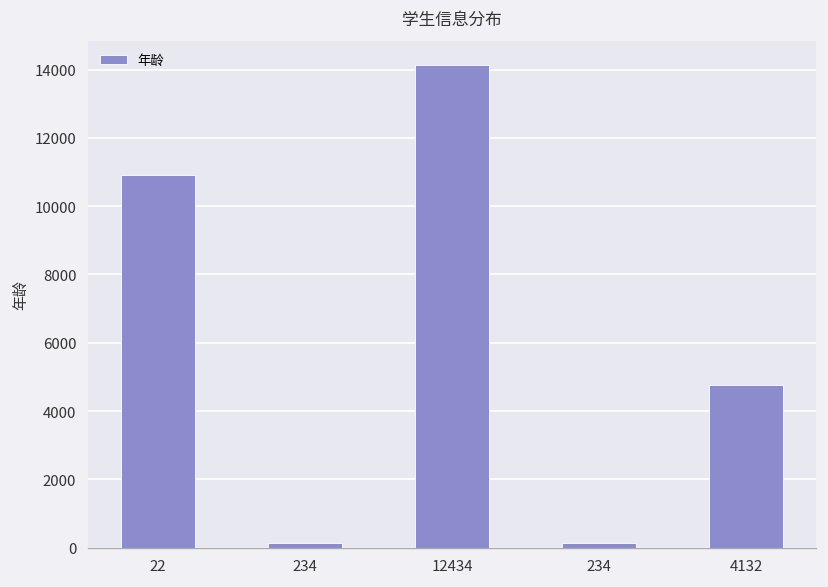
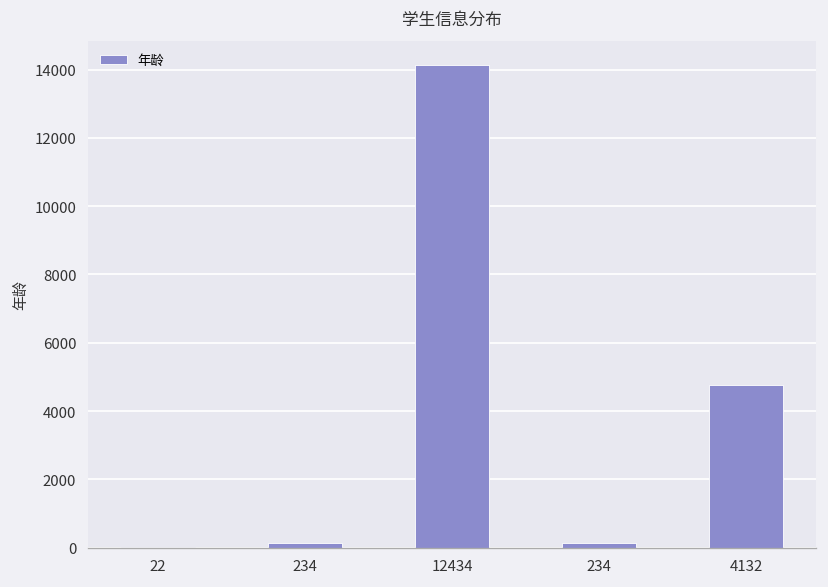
  {
-   "22": 10900,
+   "22": 0,
    "12434": 14100,
    "4132": 4800
  }
